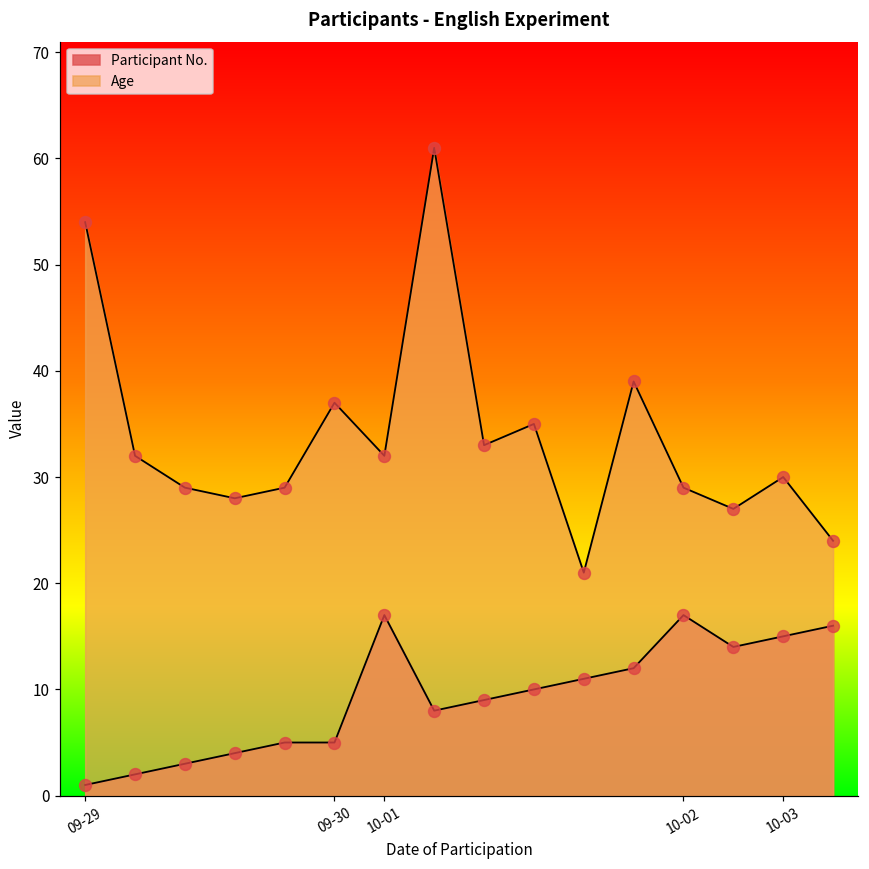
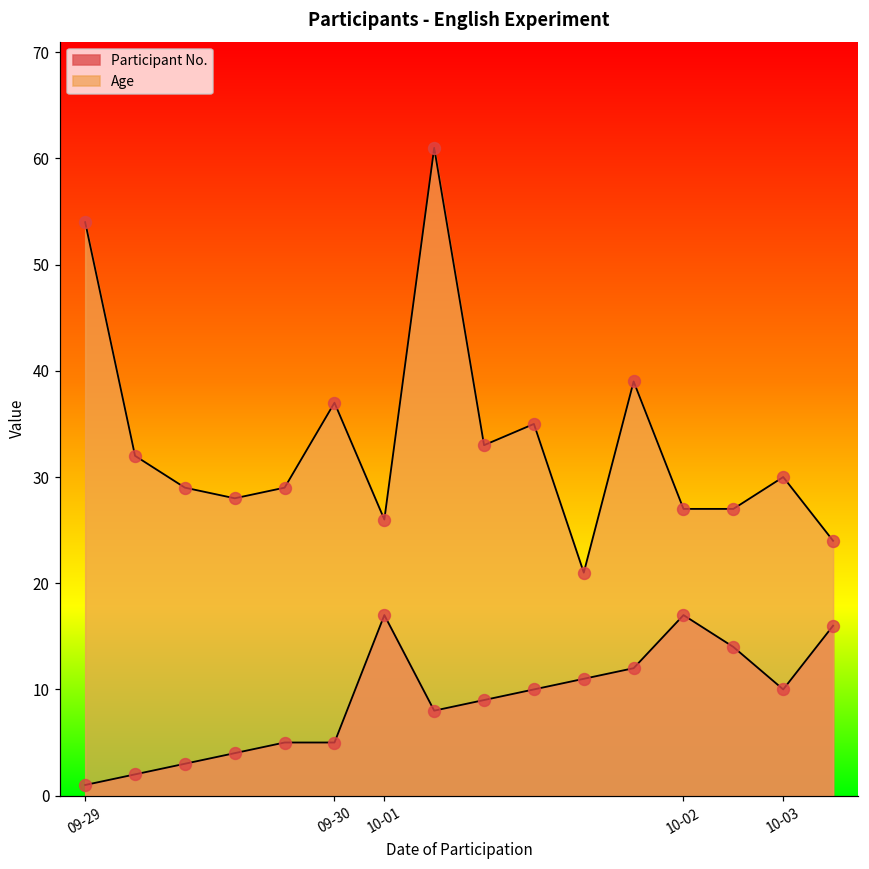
  {
    "Participant No.": {
      "09-29": 1,
      "09-30": 5,
      "10-01": 17,
      "10-02": 17,
-     "10-03": 15
+     "10-03": 10
    },
    "Age": {
      "09-29": 54,
      "09-30": 37,
-     "10-01": 32,
-     "10-02": 29,
+     "10-01": 26,
+     "10-02": 27,
      "10-03": 30
    }
  }
